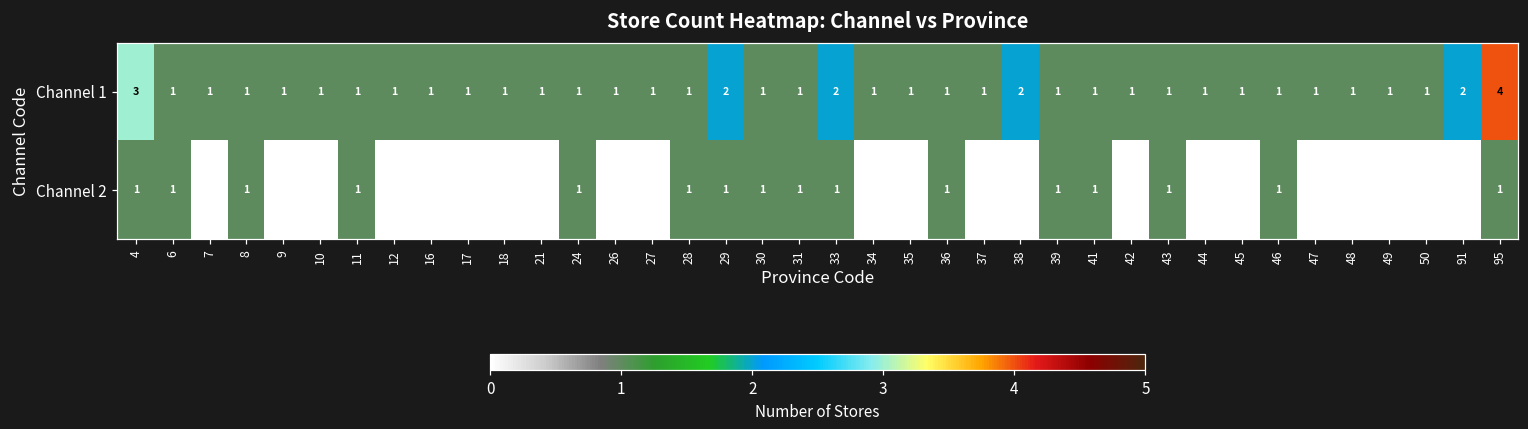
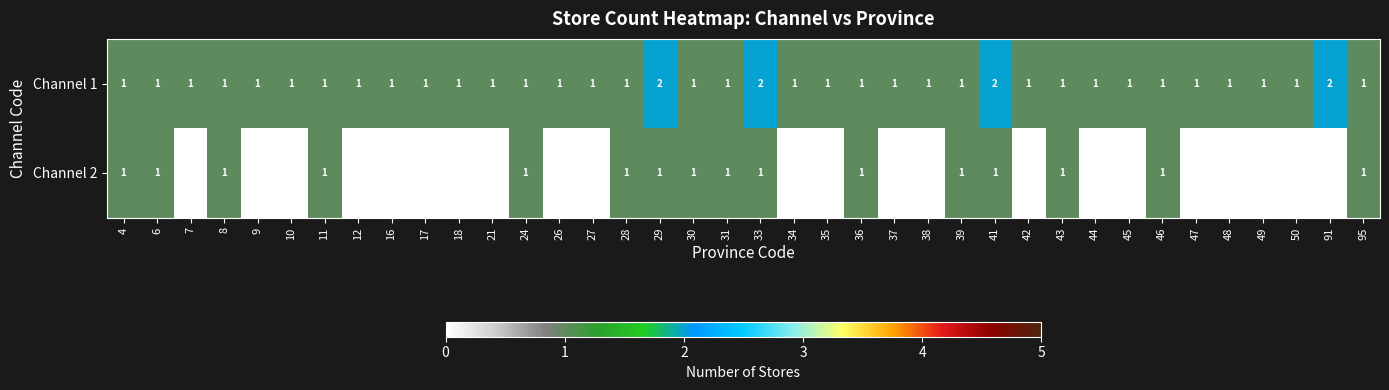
  {
    "Channel 1": {
-     "4": 3,
+     "4": 1,
      "6": 1,
      "7": 1,
      "8": 1,
      "9": 1,
      "10": 1,
      "11": 1,
      "12": 1,
      "16": 1,
      "17": 1,
      "18": 1,
      "21": 1,
      "24": 1,
      "26": 1,
      "27": 1,
      "28": 1,
      "29": 2,
      "30": 1,
      "31": 1,
      "33": 2,
      "34": 1,
      "35": 1,
      "36": 1,
      "37": 1,
-     "38": 2,
+     "38": 1,
      "39": 1,
-     "41": 1,
+     "41": 2,
      "42": 1,
      "43": 1,
      "44": 1,
      "45": 1,
      "46": 1,
      "47": 1,
      "48": 1,
      "49": 1,
      "50": 1,
      "91": 2,
-     "95": 4
+     "95": 1
    },
    "Channel 2": {
      "4": 1,
      "6": 1,
      "8": 1,
      "11": 1,
      "24": 1,
      "28": 1,
      "29": 1,
      "30": 1,
      "31": 1,
      "33": 1,
      "36": 1,
      "39": 1,
      "41": 1,
      "43": 1,
      "46": 1,
      "95": 1
    }
  }
